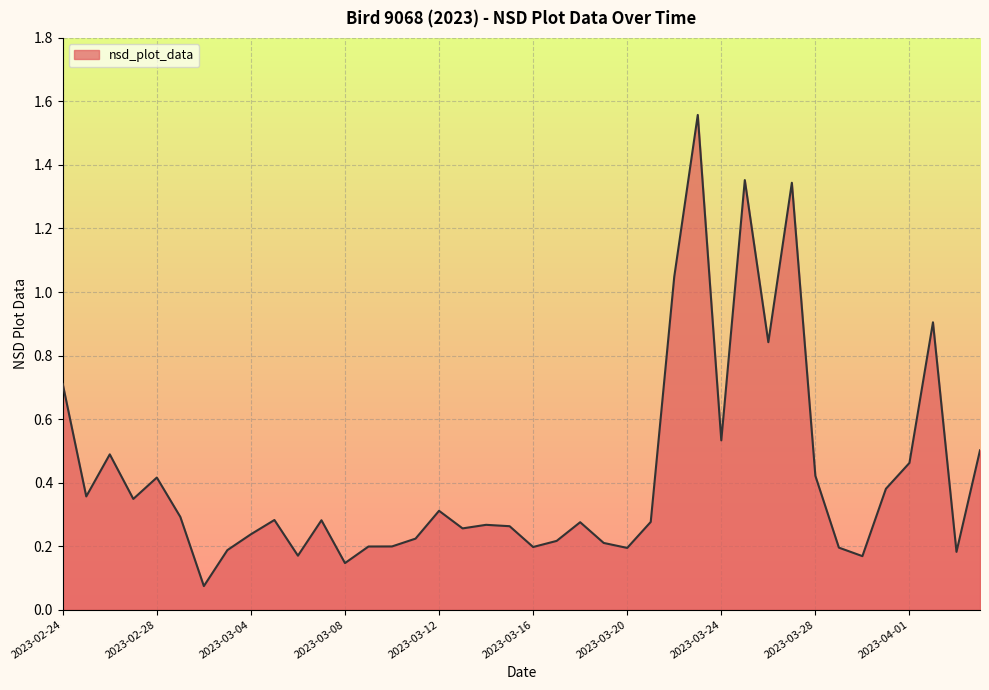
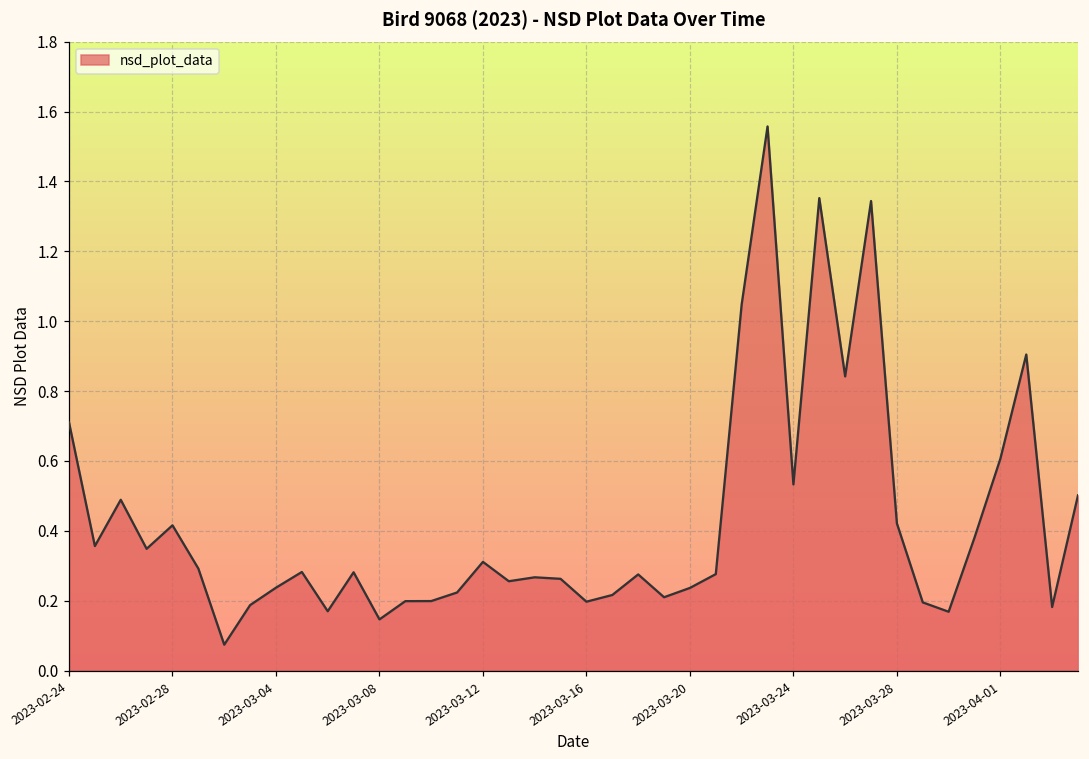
  {
    "2023-02-24": 0.71,
    "2023-02-28": 0.42,
    "2023-03-04": 0.24,
    "2023-03-08": 0.15,
    "2023-03-12": 0.31,
    "2023-03-16": 0.20,
-   "2023-03-20": 0.19,
+   "2023-03-20": 0.24,
    "2023-03-24": 0.53,
    "2023-03-28": 0.42,
-   "2023-04-01": 0.46
+   "2023-04-01": 0.61
  }
